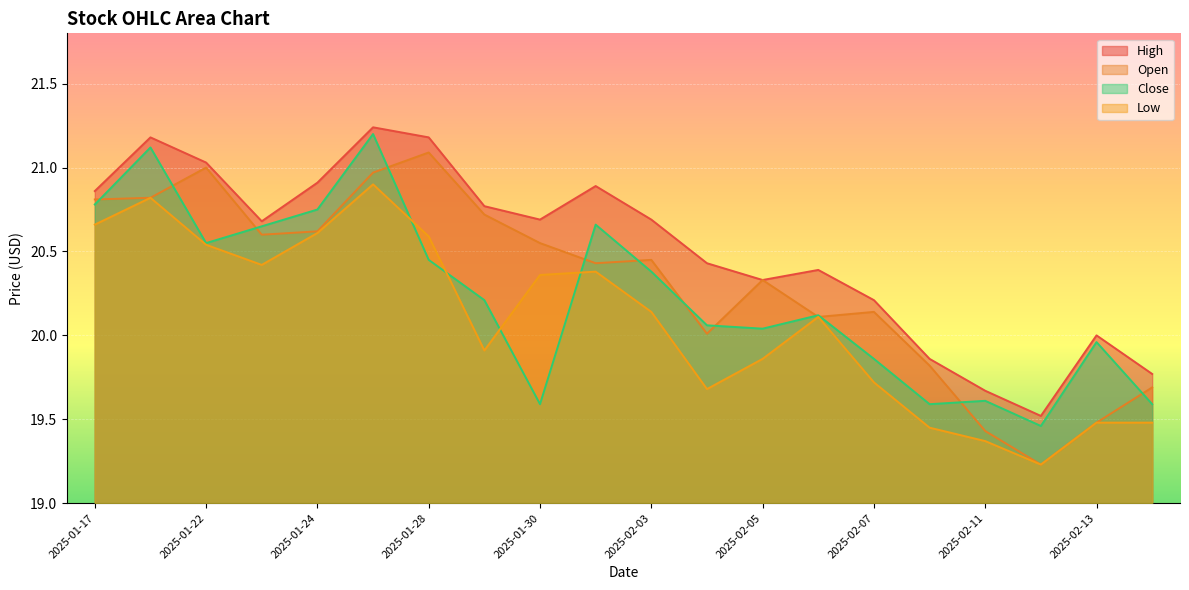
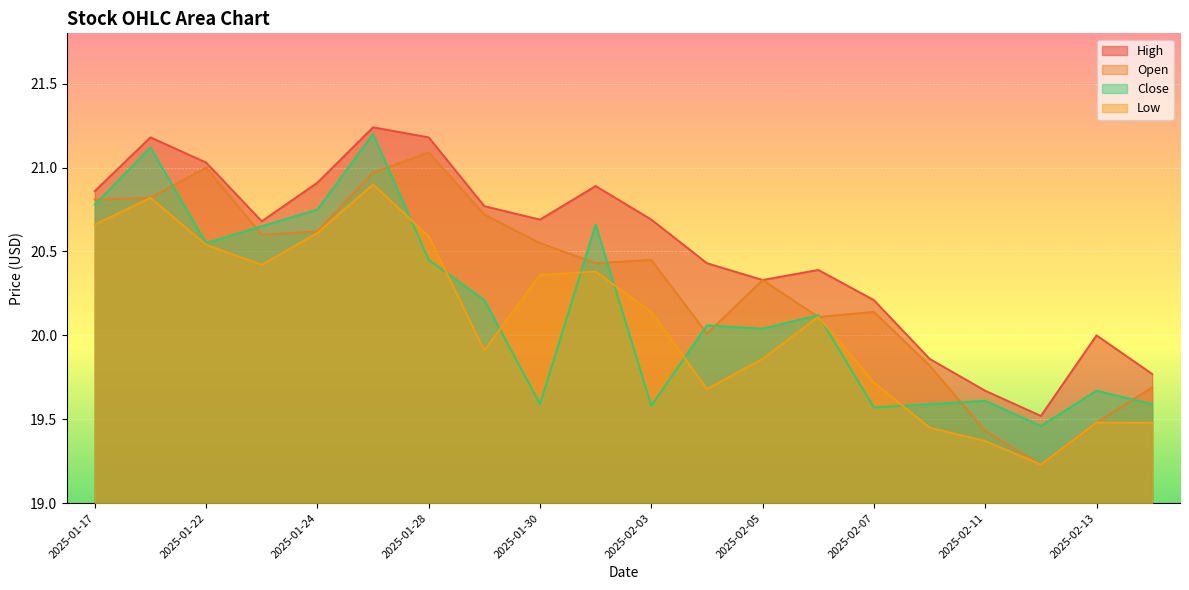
  {
    "Close": {
      "2025-01-17": 20.78,
      "2025-01-24": 20.75,
      "2025-01-28": 20.45,
      "2025-01-30": 19.59,
-     "2025-02-03": 20.38,
+     "2025-02-03": 19.58,
      "2025-02-05": 20.04,
-     "2025-02-07": 19.86,
+     "2025-02-07": 19.57,
      "2025-02-11": 19.61,
-     "2025-02-13": 19.96
+     "2025-02-13": 19.67
    }
  }
